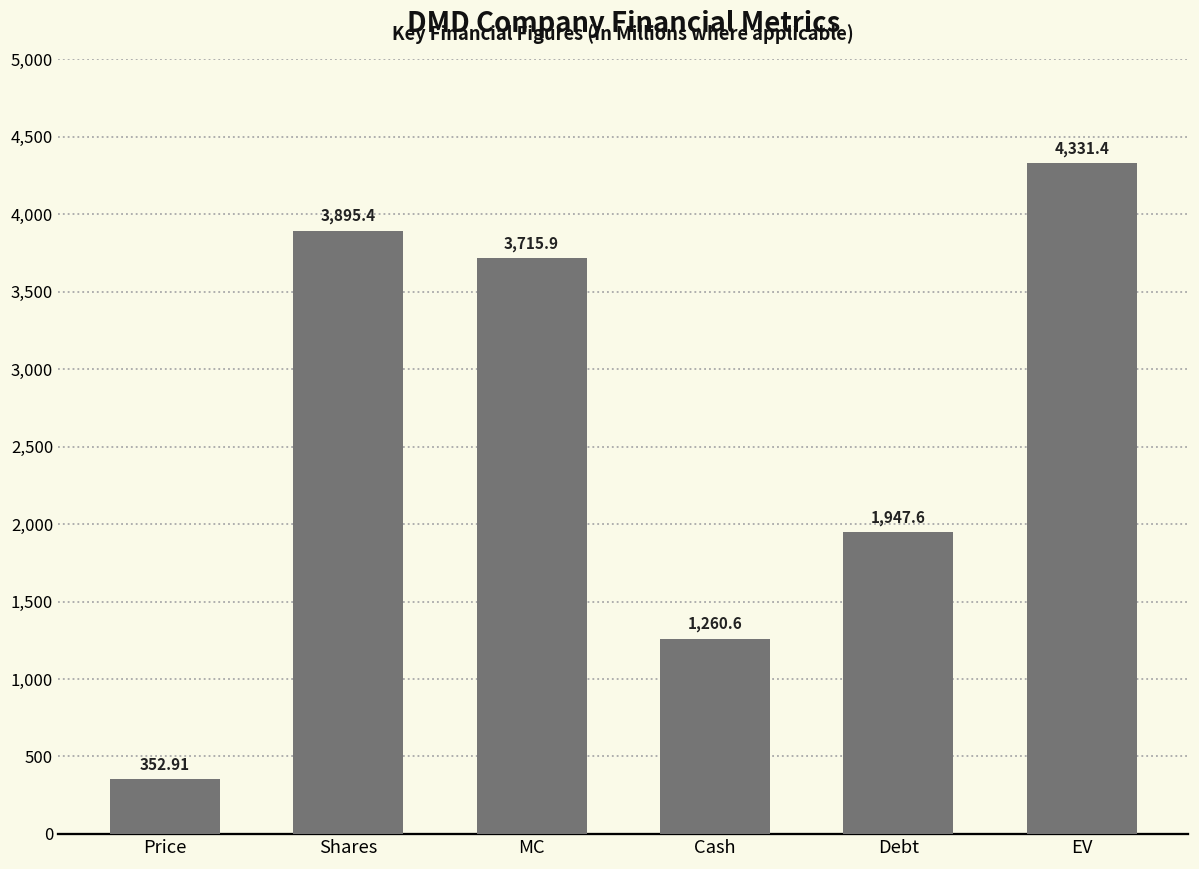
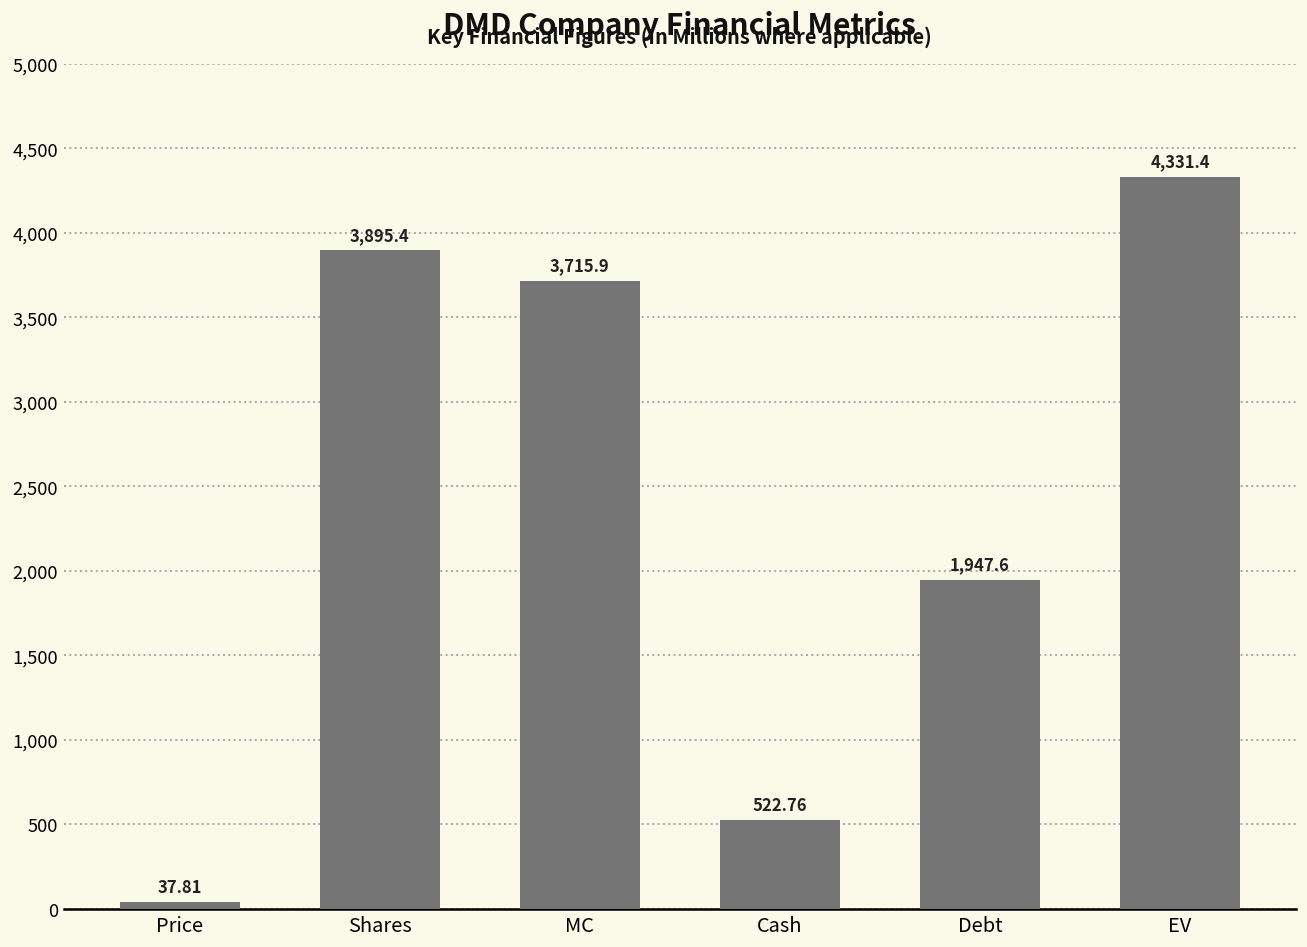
  {
-   "Price": "352.91",
+   "Price": "37.81",
    "Shares": "3,895.4",
    "MC": "3,715.9",
-   "Cash": "1,260.6",
+   "Cash": "522.76",
    "Debt": "1,947.6",
    "EV": "4,331.4"
  }
